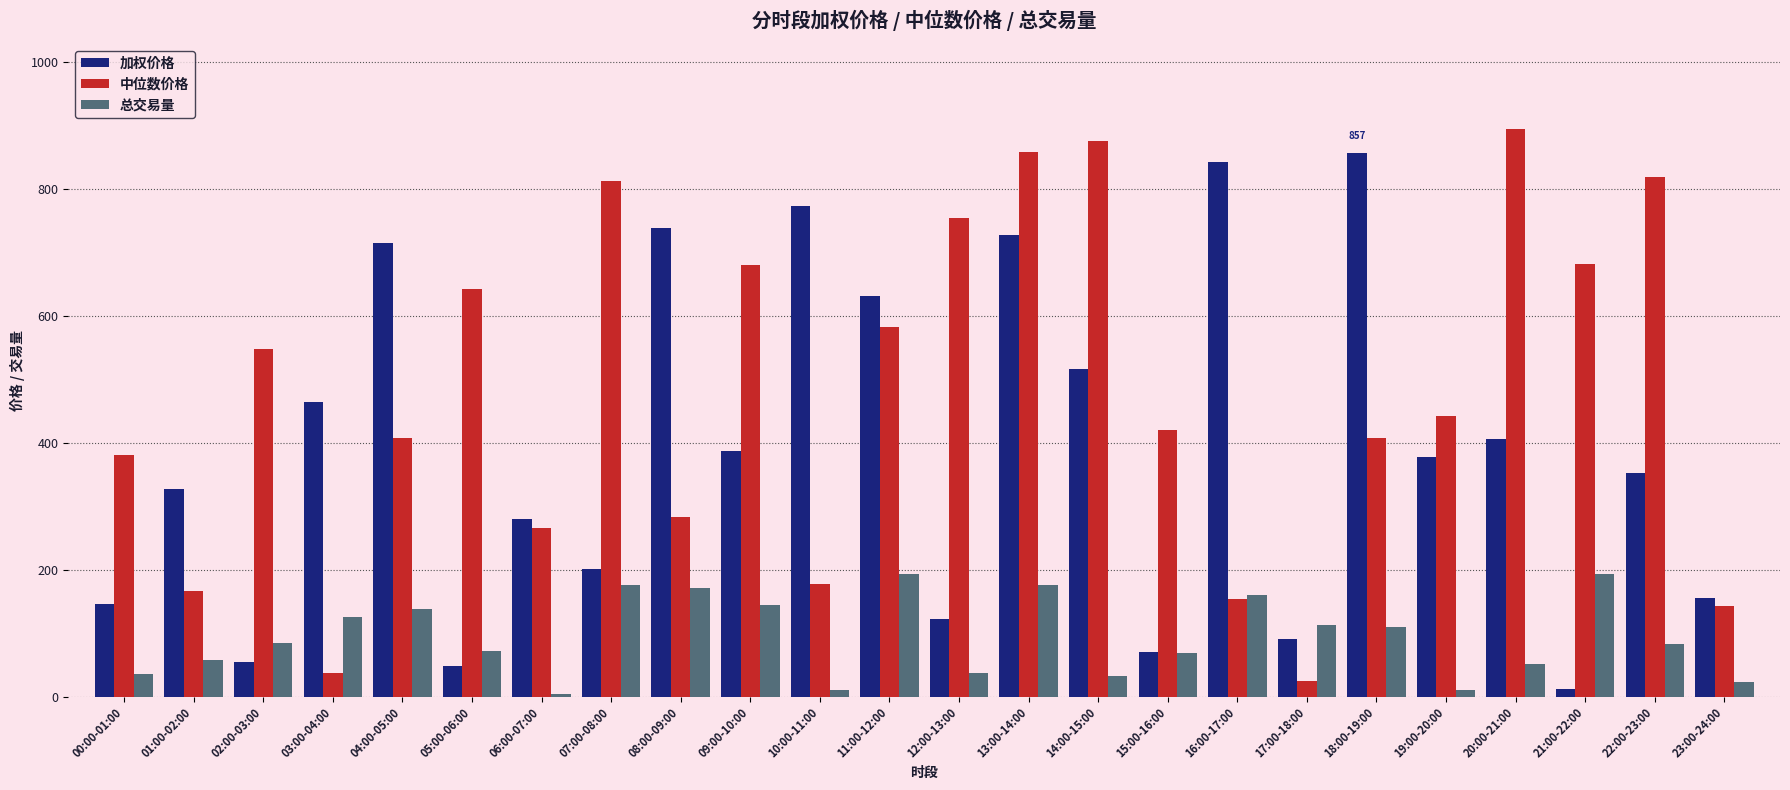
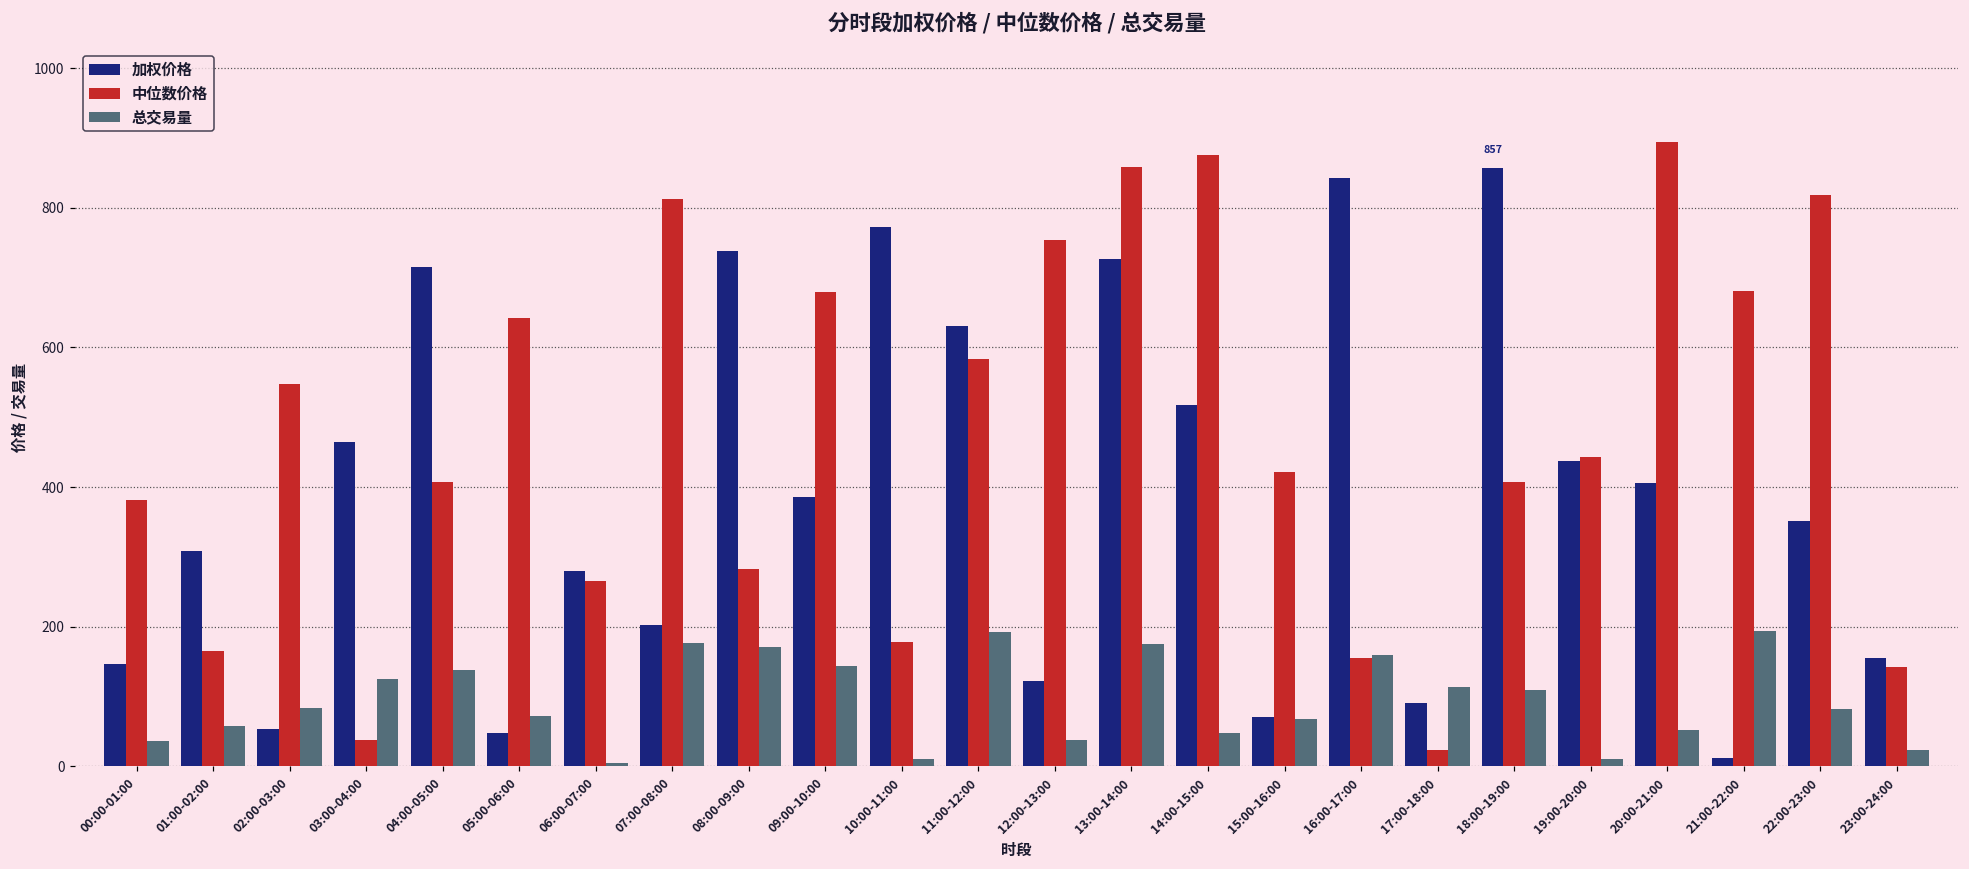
  {
    "加权价格": {
      "00:00-01:00": 150,
-     "01:00-02:00": 330,
+     "01:00-02:00": 310,
      "02:00-03:00": 50,
      "03:00-04:00": 460,
      "04:00-05:00": 720,
      "05:00-06:00": 50,
      "06:00-07:00": 280,
      "07:00-08:00": 200,
      "08:00-09:00": 740,
      "09:00-10:00": 390,
      "10:00-11:00": 770,
      "11:00-12:00": 630,
      "12:00-13:00": 120,
      "13:00-14:00": 730,
      "14:00-15:00": 520,
      "15:00-16:00": 70,
      "16:00-17:00": 840,
      "17:00-18:00": 90,
-     "19:00-20:00": 380,
+     "19:00-20:00": 440,
      "20:00-21:00": 410,
      "21:00-22:00": 10,
      "22:00-23:00": 350,
      "23:00-24:00": 150
    },
    "中位数价格": {
      "00:00-01:00": 380,
      "01:00-02:00": 170,
      "02:00-03:00": 550,
      "03:00-04:00": 40,
      "04:00-05:00": 410,
      "05:00-06:00": 640,
      "06:00-07:00": 270,
      "07:00-08:00": 810,
      "08:00-09:00": 280,
      "09:00-10:00": 680,
      "10:00-11:00": 180,
      "11:00-12:00": 580,
      "12:00-13:00": 750,
      "13:00-14:00": 860,
      "14:00-15:00": 880,
      "15:00-16:00": 420,
      "16:00-17:00": 150,
      "17:00-18:00": 20,
      "18:00-19:00": 410,
      "19:00-20:00": 440,
      "20:00-21:00": 890,
      "21:00-22:00": 680,
      "22:00-23:00": 820,
      "23:00-24:00": 140
    },
    "总交易量": {
      "00:00-01:00": 40,
      "01:00-02:00": 60,
      "02:00-03:00": 80,
      "03:00-04:00": 130,
      "04:00-05:00": 140,
      "05:00-06:00": 70,
      "06:00-07:00": 0,
      "07:00-08:00": 180,
      "08:00-09:00": 170,
      "09:00-10:00": 140,
      "10:00-11:00": 10,
      "11:00-12:00": 190,
      "12:00-13:00": 40,
      "13:00-14:00": 180,
-     "14:00-15:00": 30,
+     "14:00-15:00": 50,
      "15:00-16:00": 70,
      "16:00-17:00": 160,
      "17:00-18:00": 110,
      "18:00-19:00": 110,
      "19:00-20:00": 10,
      "20:00-21:00": 50,
      "21:00-22:00": 190,
      "22:00-23:00": 80,
      "23:00-24:00": 20
    }
  }
